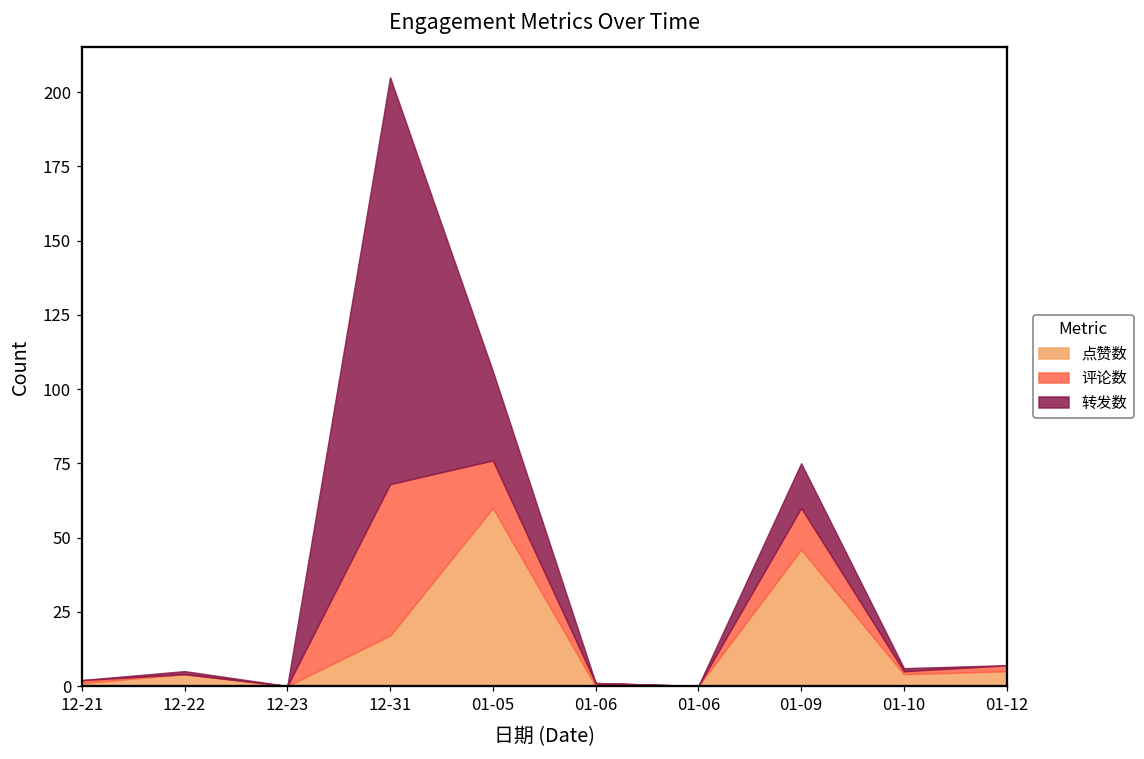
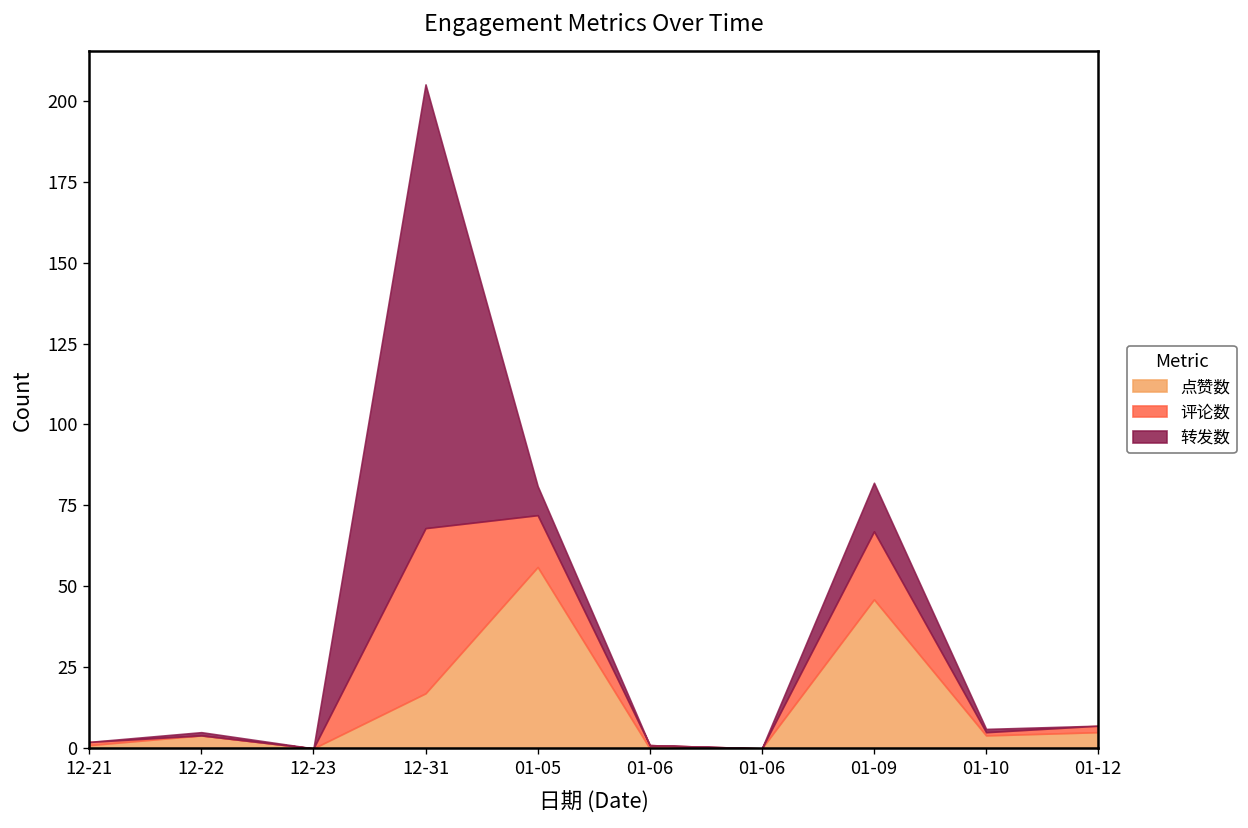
  {
    "点赞数": {
      "12-21": 1,
      "12-31": 17,
-     "01-05": 60,
+     "01-05": 56,
      "01-09": 46,
      "01-10": 4,
      "01-12": 5
    },
    "评论数": {
      "12-31": 51,
      "01-05": 16,
-     "01-09": 14,
+     "01-09": 21,
      "01-10": 1
    },
    "转发数": {
      "12-22": 1,
      "12-31": 137,
-     "01-05": 30,
+     "01-05": 9,
      "01-09": 15,
      "01-10": 1
    }
  }
